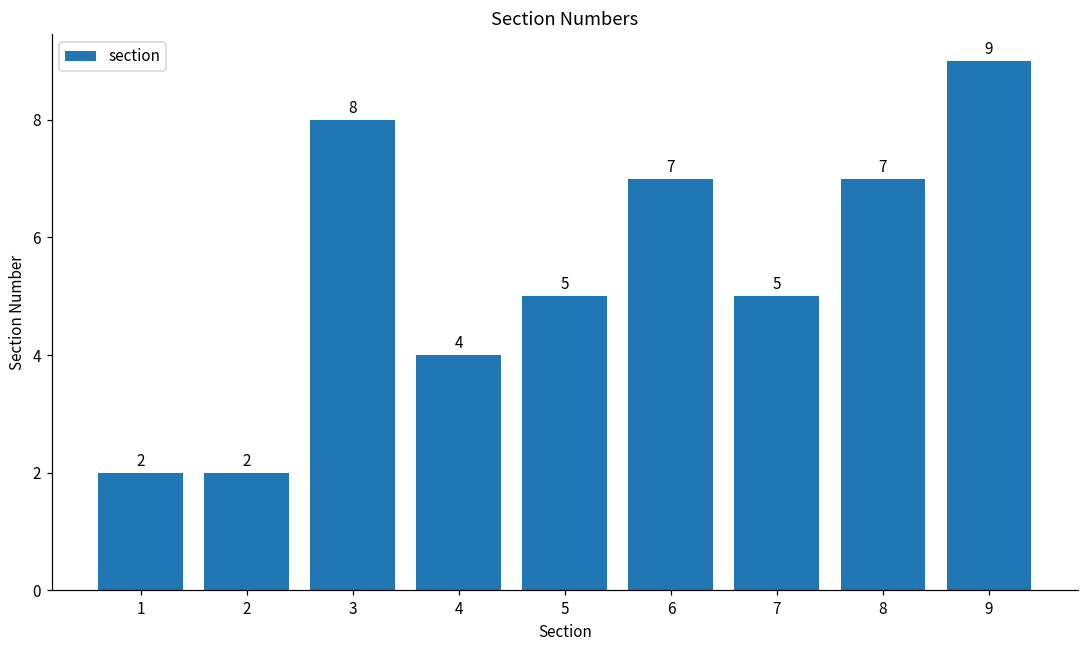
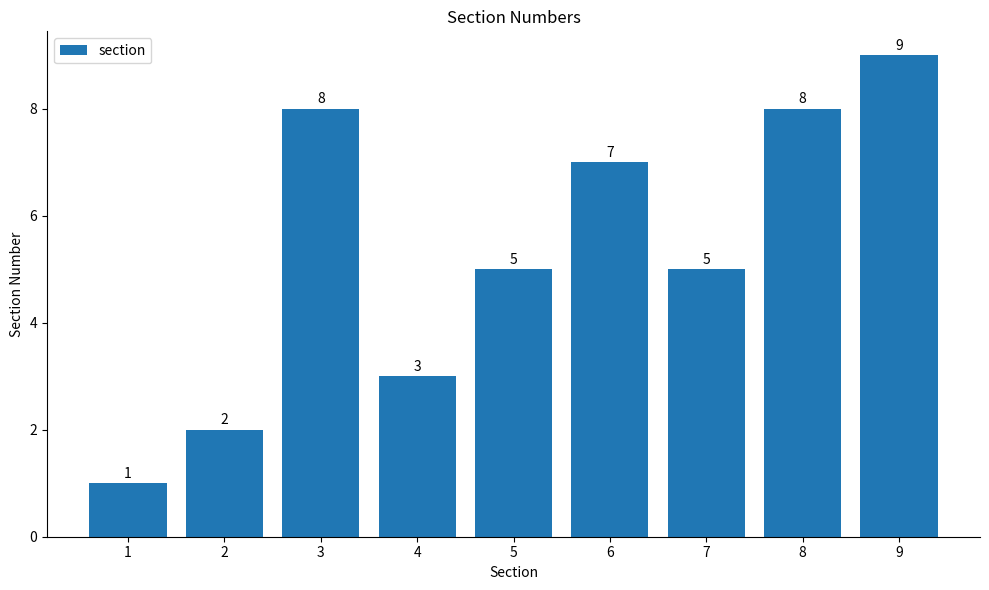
  {
-   "1": 2,
+   "1": 1,
    "2": 2,
    "3": 8,
-   "4": 4,
+   "4": 3,
    "5": 5,
    "6": 7,
    "7": 5,
-   "8": 7,
+   "8": 8,
    "9": 9
  }
